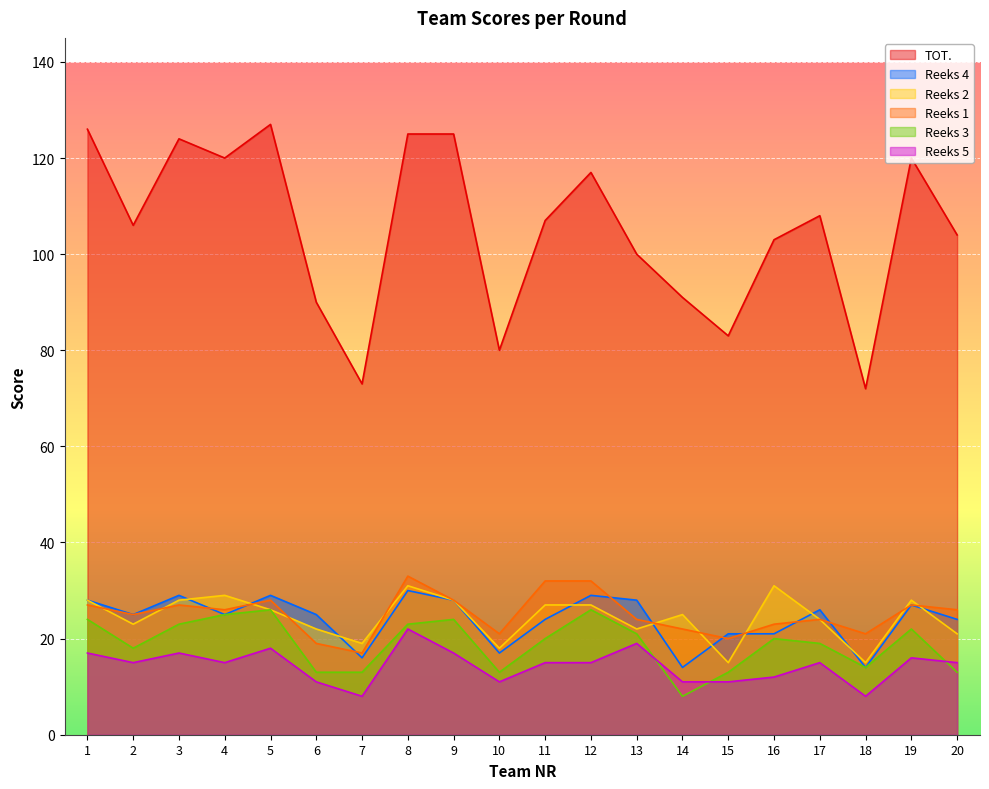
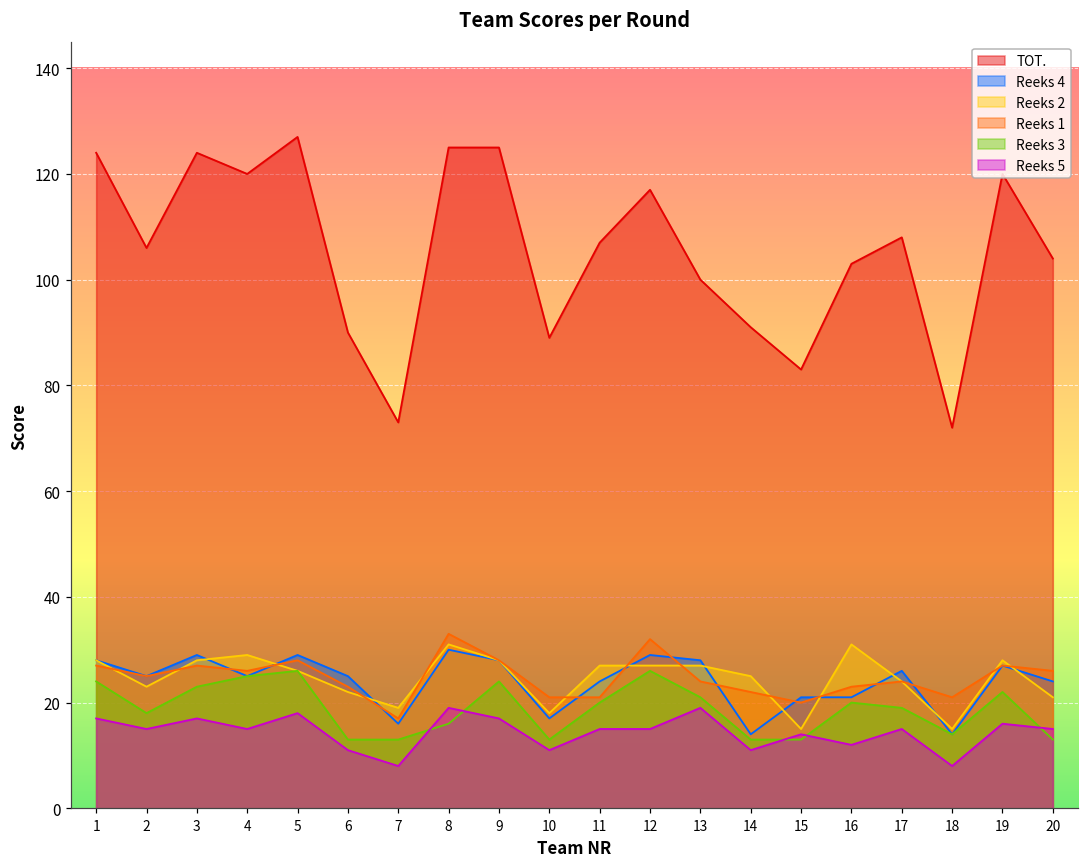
  {
    "TOT.": {
-     "1": 126,
+     "1": 124,
      "2": 106,
      "3": 124,
      "4": 120,
      "5": 127,
      "6": 90,
      "7": 73,
      "8": 125,
      "9": 125,
-     "10": 80,
+     "10": 89,
      "11": 107,
      "12": 117,
      "13": 100,
      "14": 91,
      "15": 83,
      "16": 103,
      "17": 108,
      "18": 72,
      "20": 104
    },
    "Reeks 4": {
      "3": 29,
      "5": 29,
      "6": 25,
      "7": 16,
      "8": 30,
      "10": 17,
      "11": 24,
      "12": 29,
      "13": 28,
      "14": 14,
      "15": 21,
      "16": 21,
      "17": 26,
      "20": 24
    },
    "Reeks 2": {
      "2": 23,
      "3": 28,
      "4": 29,
      "6": 22,
      "7": 19,
      "8": 31,
      "10": 18,
      "11": 27,
      "12": 27,
-     "13": 22,
+     "13": 27,
      "14": 25,
      "15": 15,
      "16": 31,
      "18": 15,
      "19": 28,
      "20": 21
    },
    "Reeks 1": {
      "1": 27,
      "3": 27,
      "4": 26,
      "5": 28,
-     "6": 19,
+     "6": 23,
      "7": 17,
      "8": 33,
      "10": 21,
-     "11": 32,
+     "11": 21,
      "12": 32,
      "13": 24,
      "14": 22,
      "15": 20,
      "16": 23,
      "18": 21,
      "20": 26
    },
    "Reeks 3": {
      "1": 24,
      "2": 18,
      "3": 23,
      "6": 13,
      "7": 13,
-     "8": 23,
+     "8": 16,
      "9": 24,
      "10": 13,
      "11": 20,
      "12": 26,
      "13": 21,
-     "14": 8,
+     "14": 13,
      "15": 13,
      "16": 20,
      "17": 19,
      "19": 22,
      "20": 13
    },
    "Reeks 5": {
      "1": 17,
      "2": 15,
      "3": 17,
      "4": 15,
      "5": 18,
      "6": 11,
      "7": 8,
-     "8": 22,
+     "8": 19,
      "9": 17,
      "10": 11,
      "11": 15,
      "12": 15,
      "13": 19,
      "14": 11,
-     "15": 11,
+     "15": 14,
      "16": 12,
      "17": 15,
      "18": 8,
      "19": 16,
      "20": 15
    }
  }
